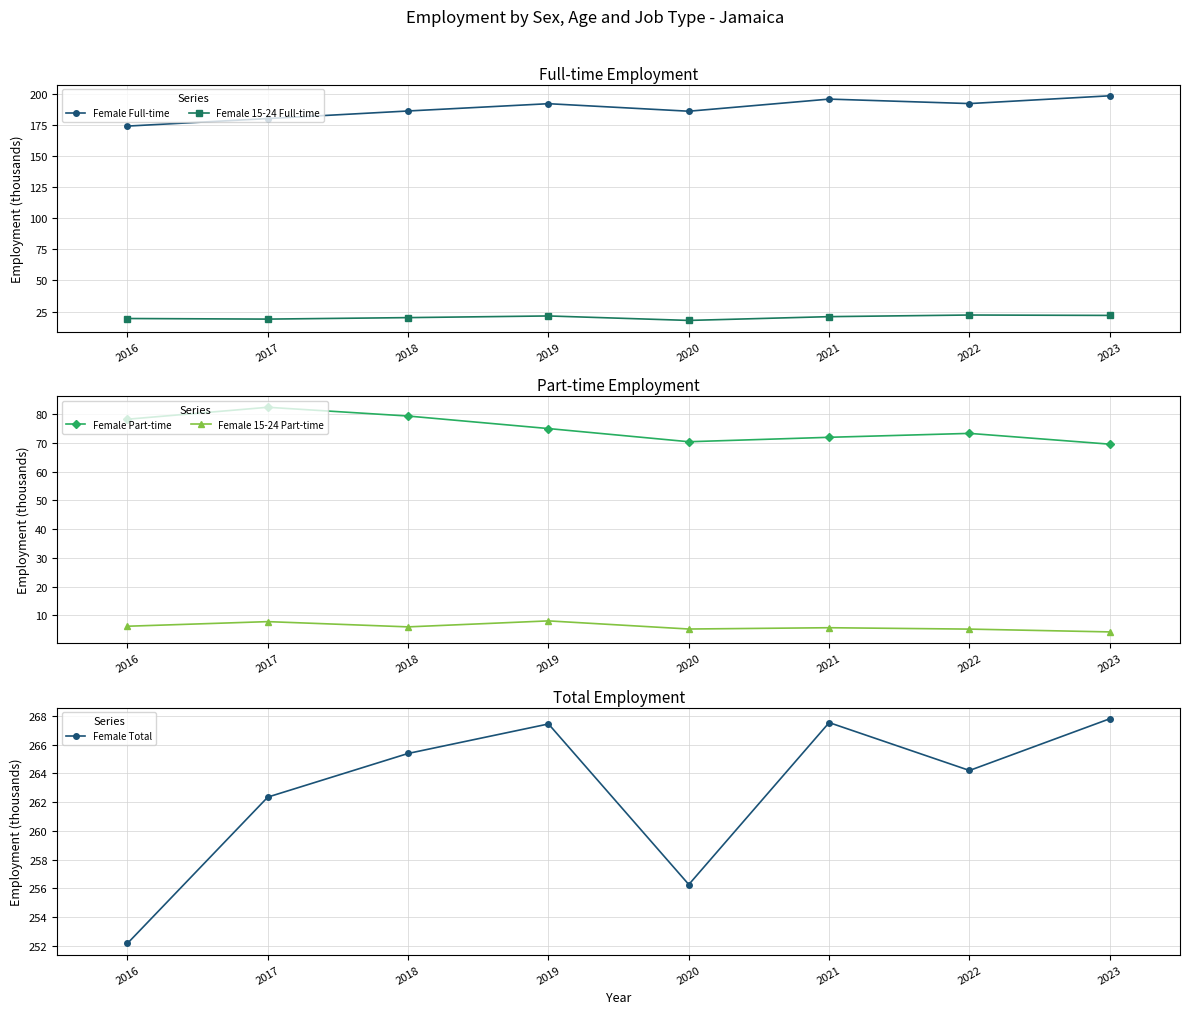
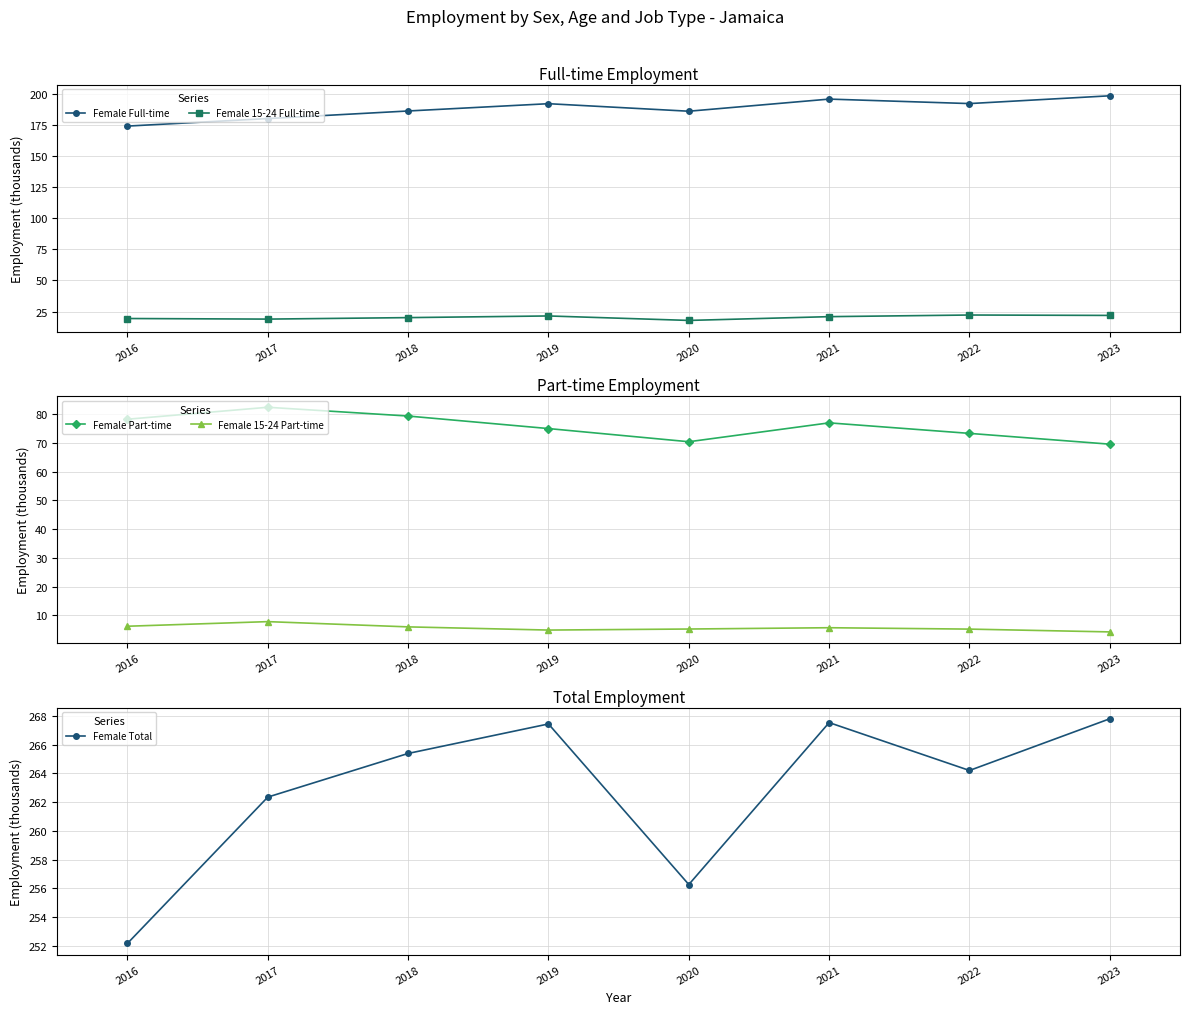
  {
    "Part-time Employment": {
      "Female Part-time": {
        "2018": 79,
        "2019": 75,
        "2020": 70,
-       "2021": 72,
+       "2021": 77,
        "2022": 73,
        "2023": 70
      },
      "Female 15-24 Part-time": {
        "2016": 6,
        "2017": 8,
        "2018": 6,
-       "2019": 8,
+       "2019": 5,
        "2020": 5,
        "2021": 6,
        "2022": 5,
        "2023": 4
      }
    },
    "Total Employment": {
      "2016": 252.2,
      "2017": 262.3,
      "2018": 265.4,
      "2019": 267.4,
      "2020": 256.3,
      "2021": 267.5,
      "2022": 264.2,
      "2023": 267.8
    }
  }
